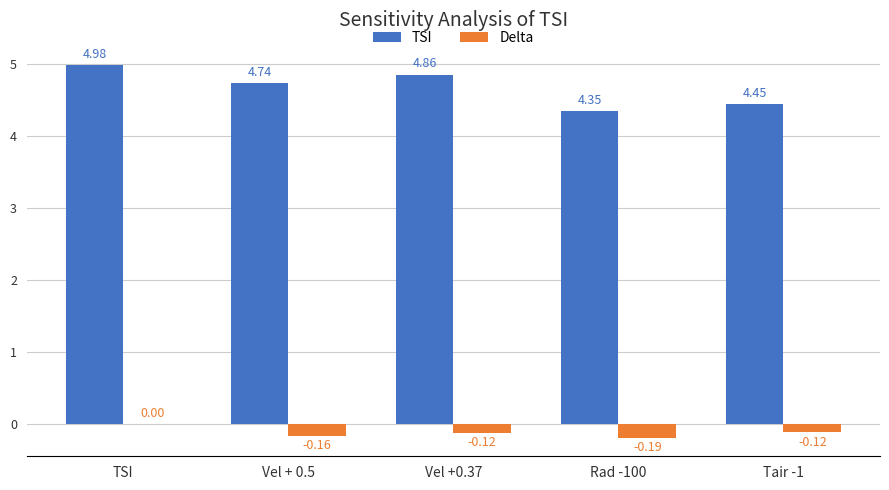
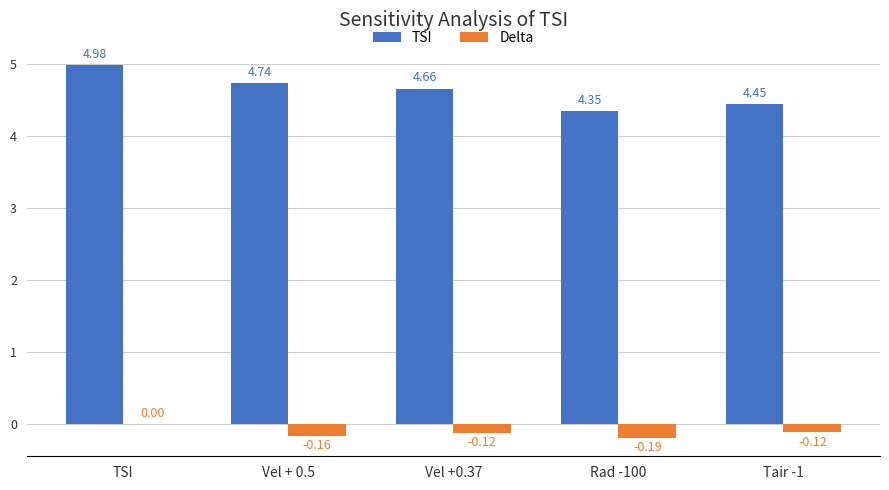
  {
    "TSI": {
      "TSI": 4.98,
      "Vel + 0.5": 4.74,
-     "Vel +0.37": 4.86,
+     "Vel +0.37": 4.66,
      "Rad -100": 4.35,
      "Tair -1": 4.45
    },
    "Delta": {
      "TSI": 0.00,
      "Vel + 0.5": -0.16,
      "Vel +0.37": -0.12,
      "Rad -100": -0.19,
      "Tair -1": -0.12
    }
  }
